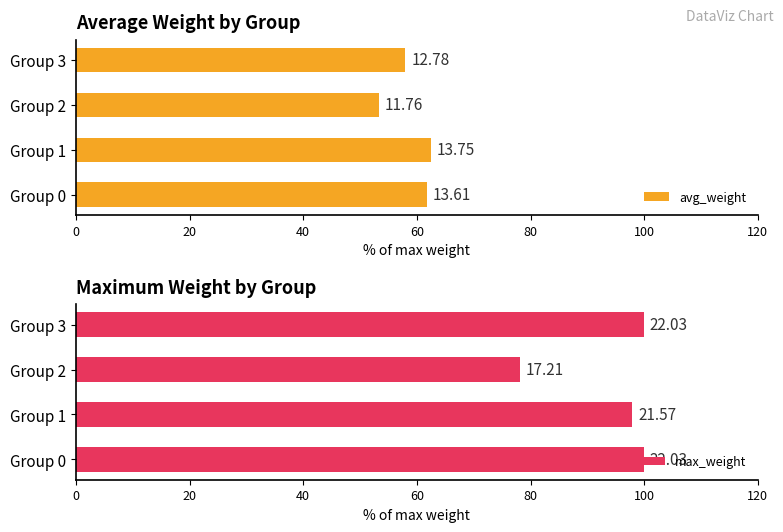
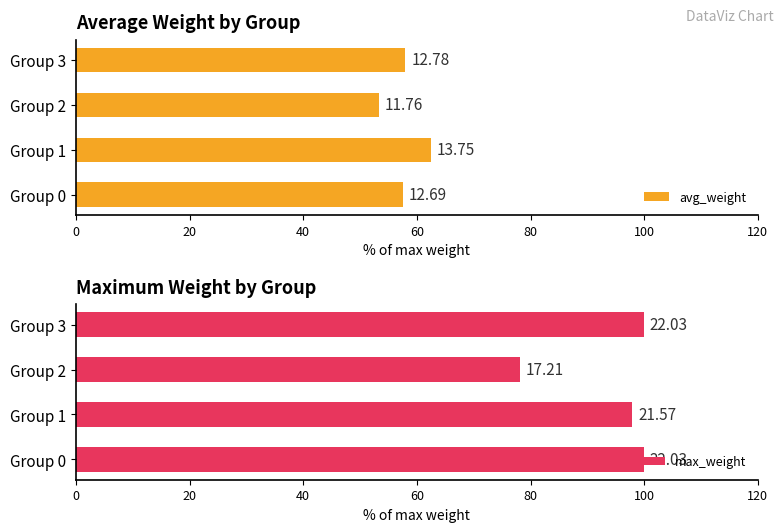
  {
    "Average Weight by Group": {
-     "Group 0": 13.61
+     "Group 0": 12.69
    }
  }
